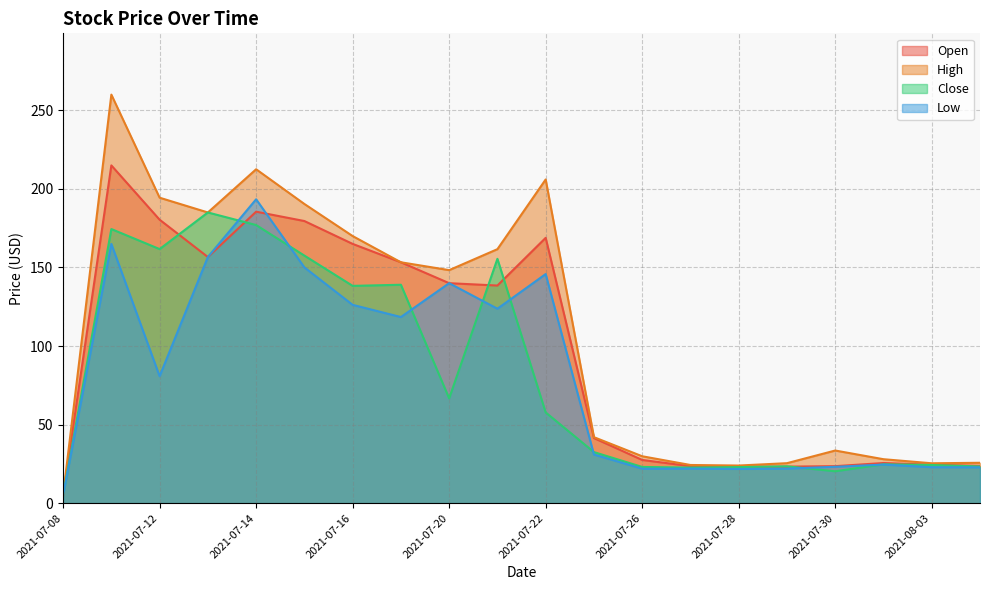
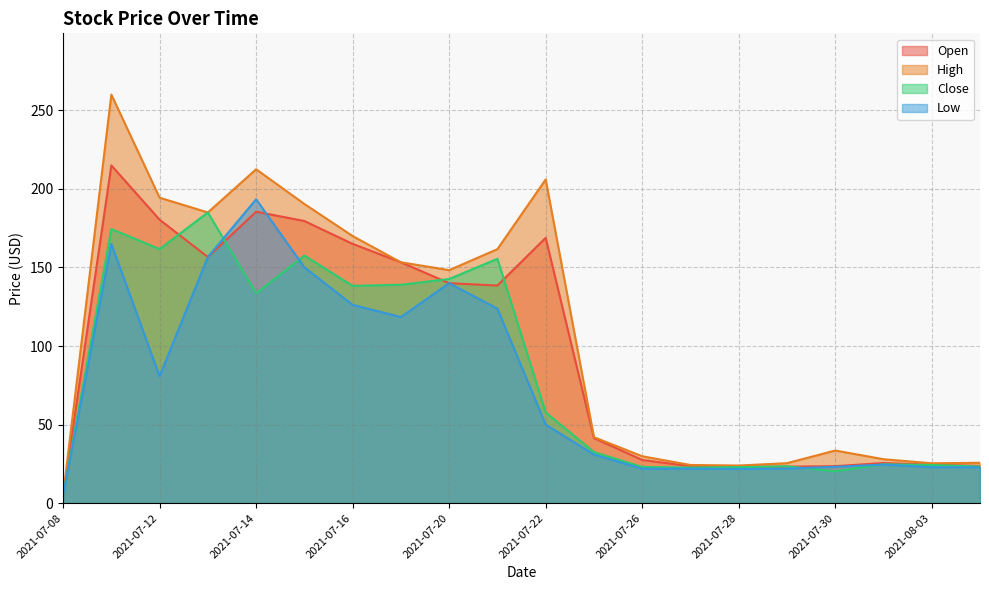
  {
    "Close": {
      "2021-07-12": 162,
-     "2021-07-14": 177,
+     "2021-07-14": 134,
      "2021-07-16": 138,
-     "2021-07-20": 67,
+     "2021-07-20": 143,
      "2021-07-22": 58,
      "2021-07-30": 20
    },
    "Low": {
      "2021-07-12": 81,
      "2021-07-14": 193,
      "2021-07-16": 126,
-     "2021-07-22": 146
+     "2021-07-22": 50
    }
  }
